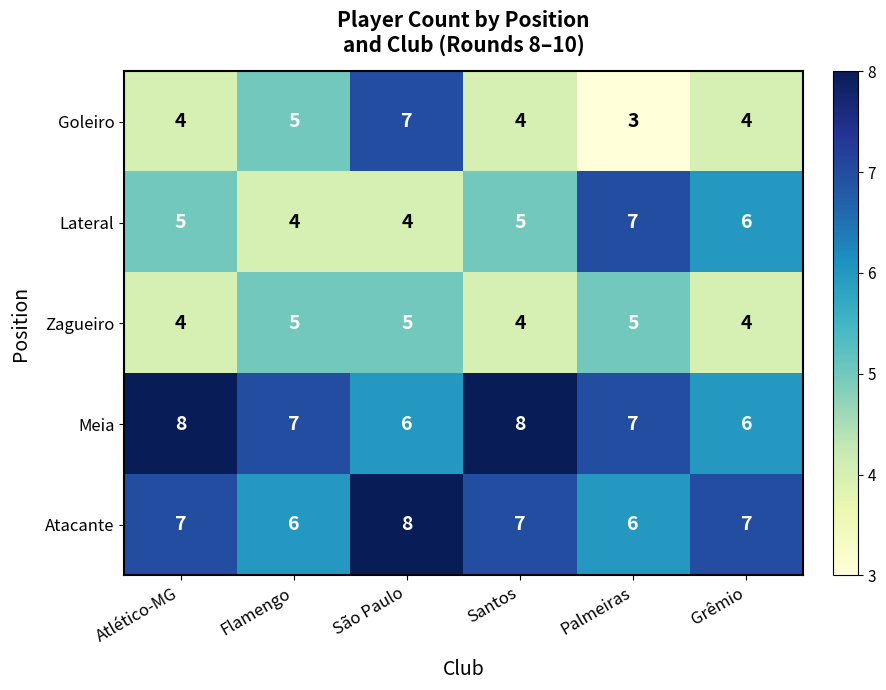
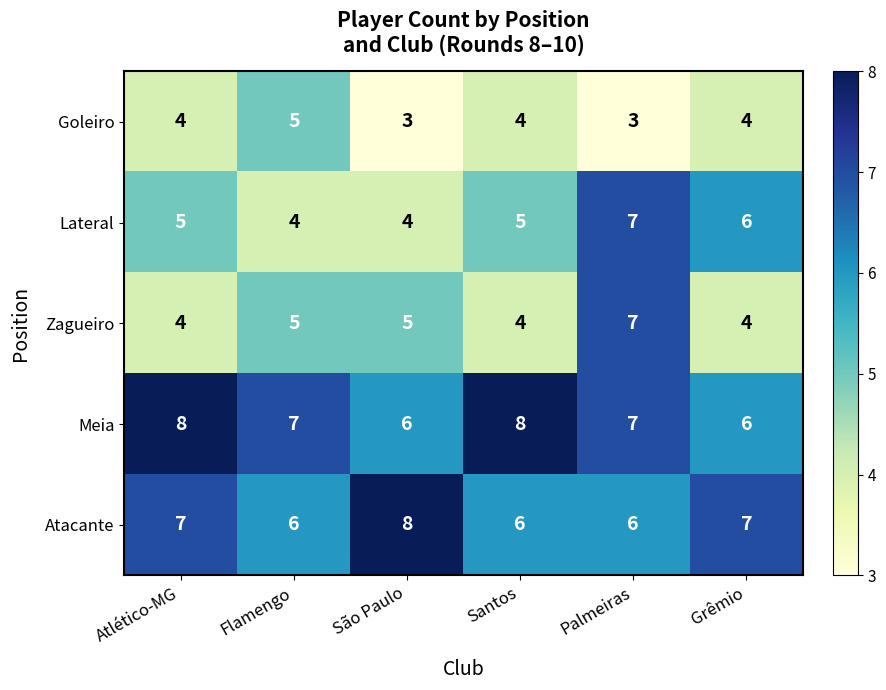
  {
    "Goleiro": {
      "Atlético-MG": 4,
      "Flamengo": 5,
-     "São Paulo": 7,
+     "São Paulo": 3,
      "Santos": 4,
      "Palmeiras": 3,
      "Grêmio": 4
    },
    "Lateral": {
      "Atlético-MG": 5,
      "Flamengo": 4,
      "São Paulo": 4,
      "Santos": 5,
      "Palmeiras": 7,
      "Grêmio": 6
    },
    "Zagueiro": {
      "Atlético-MG": 4,
      "Flamengo": 5,
      "São Paulo": 5,
      "Santos": 4,
-     "Palmeiras": 5,
+     "Palmeiras": 7,
      "Grêmio": 4
    },
    "Meia": {
      "Atlético-MG": 8,
      "Flamengo": 7,
      "São Paulo": 6,
      "Santos": 8,
      "Palmeiras": 7,
      "Grêmio": 6
    },
    "Atacante": {
      "Atlético-MG": 7,
      "Flamengo": 6,
      "São Paulo": 8,
-     "Santos": 7,
+     "Santos": 6,
      "Palmeiras": 6,
      "Grêmio": 7
    }
  }
